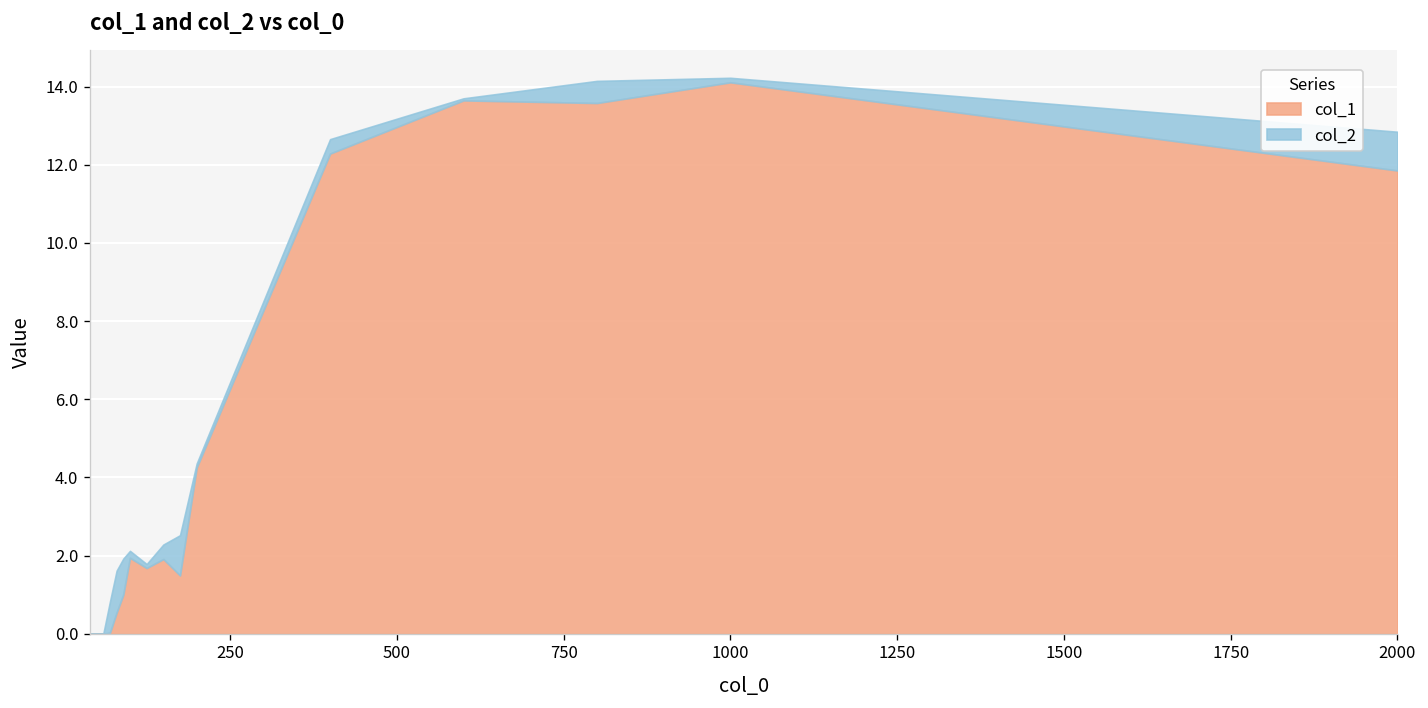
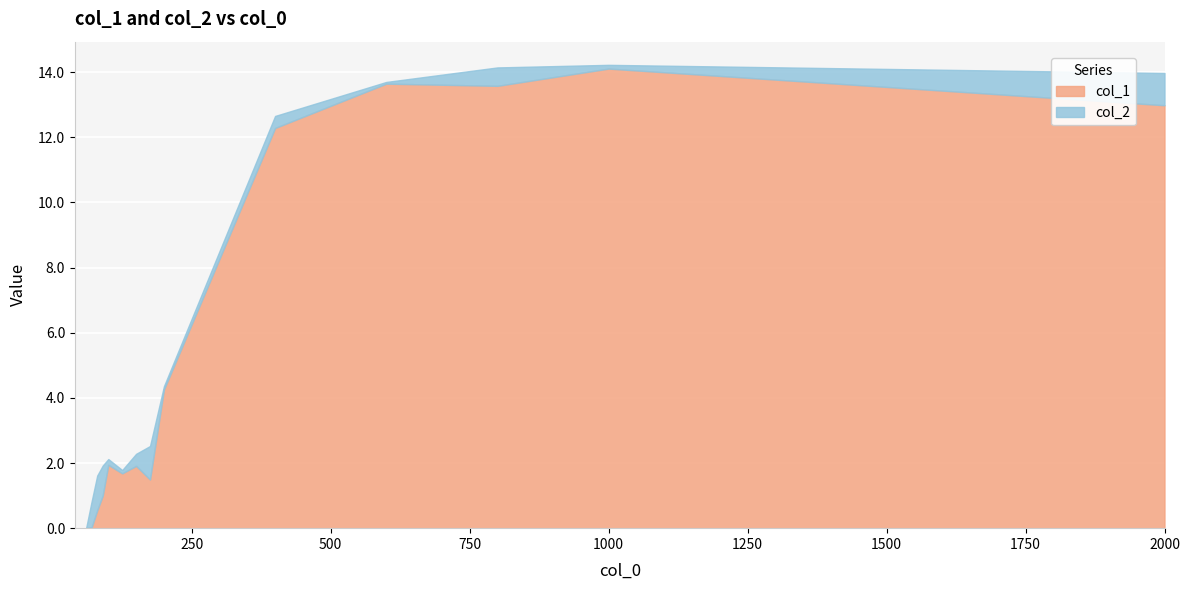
  {
    "col_1": {
      "1000": 14.1,
-     "2000": 11.9
+     "2000": 13.0
    },
    "col_2": {
      "1000": 0.1,
      "2000": 1.0
    }
  }
